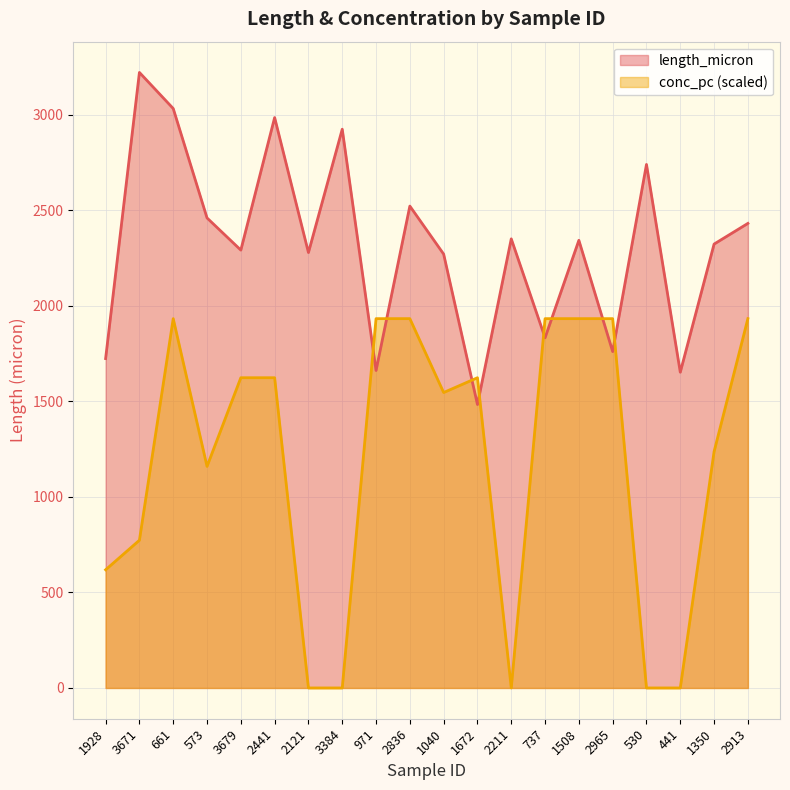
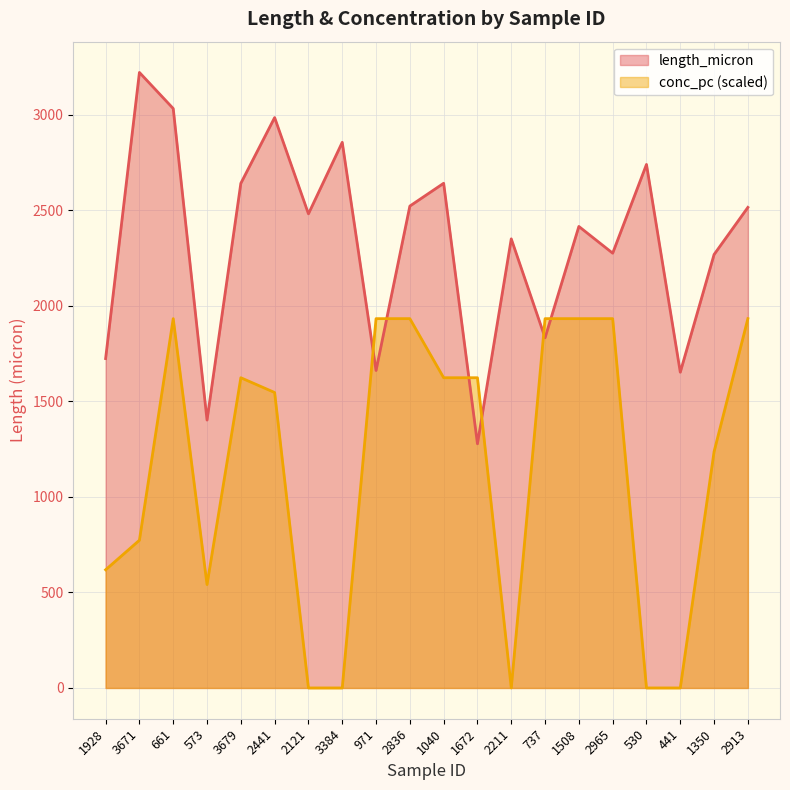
  {
    "length_micron": {
      "1928": 1720,
      "3671": 3220,
      "661": 3030,
-     "573": 2460,
-     "3679": 2290,
+     "573": 1400,
+     "3679": 2640,
      "2441": 2980,
-     "2121": 2280,
-     "3384": 2920,
+     "2121": 2480,
+     "3384": 2850,
      "971": 1660,
      "2836": 2520,
-     "1040": 2270,
-     "1672": 1480,
+     "1040": 2640,
+     "1672": 1280,
      "2211": 2350,
      "737": 1830,
-     "1508": 2340,
-     "2965": 1760,
+     "1508": 2410,
+     "2965": 2270,
      "530": 2740,
      "441": 1650,
-     "1350": 2320,
-     "2913": 2430
+     "1350": 2270,
+     "2913": 2510
    },
    "conc_pc (scaled)": {
      "1928": 620,
      "3671": 770,
      "661": 1930,
-     "573": 1160,
+     "573": 540,
      "3679": 1620,
-     "2441": 1620,
+     "2441": 1550,
      "2121": 0,
      "3384": 0,
      "971": 1930,
      "2836": 1930,
-     "1040": 1550,
+     "1040": 1620,
      "1672": 1620,
      "2211": 0,
      "737": 1930,
      "1508": 1930,
      "2965": 1930,
      "530": 0,
      "441": 0,
      "1350": 1240,
      "2913": 1930
    }
  }
